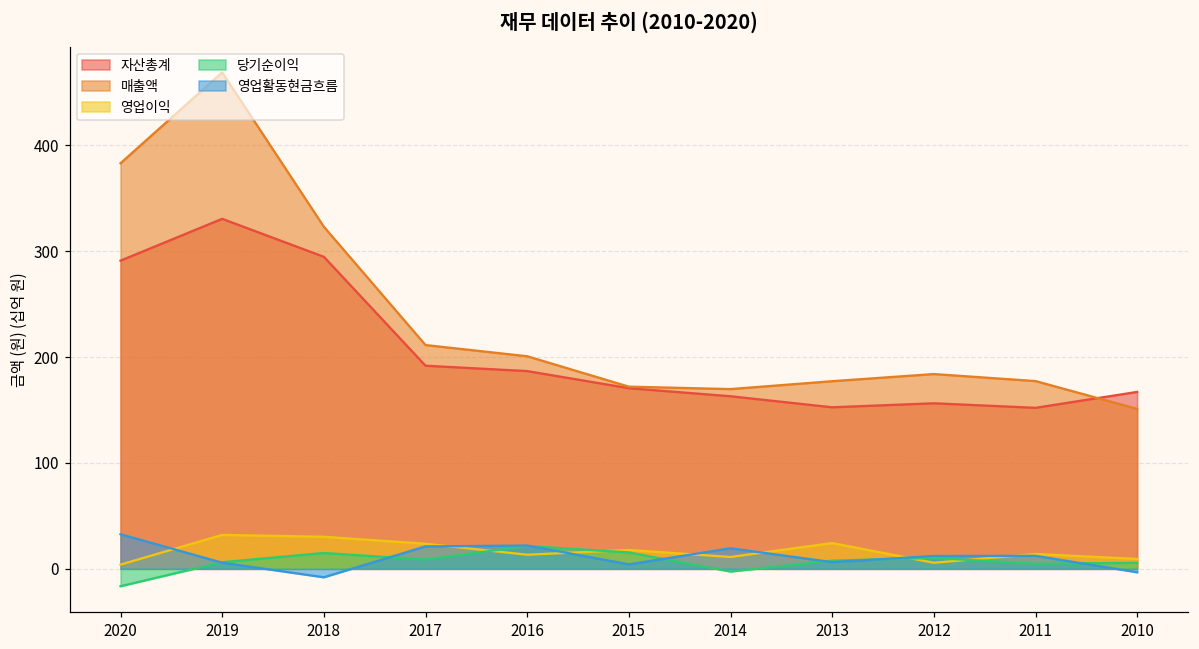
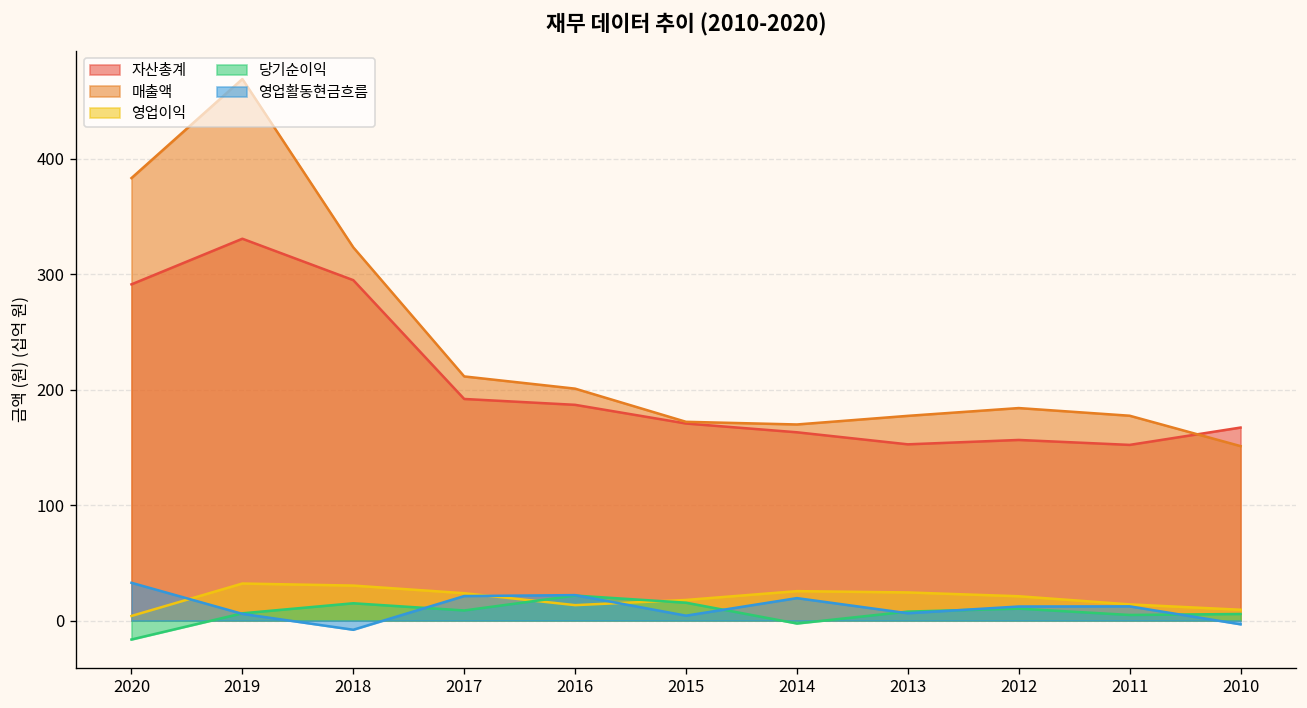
  {
    "영업이익": {
      "2020": 0,
      "2019": 30,
      "2018": 30,
      "2016": 10,
-     "2014": 10,
+     "2014": 30,
      "2013": 20,
-     "2012": 10,
+     "2012": 20,
      "2010": 10
    }
  }
